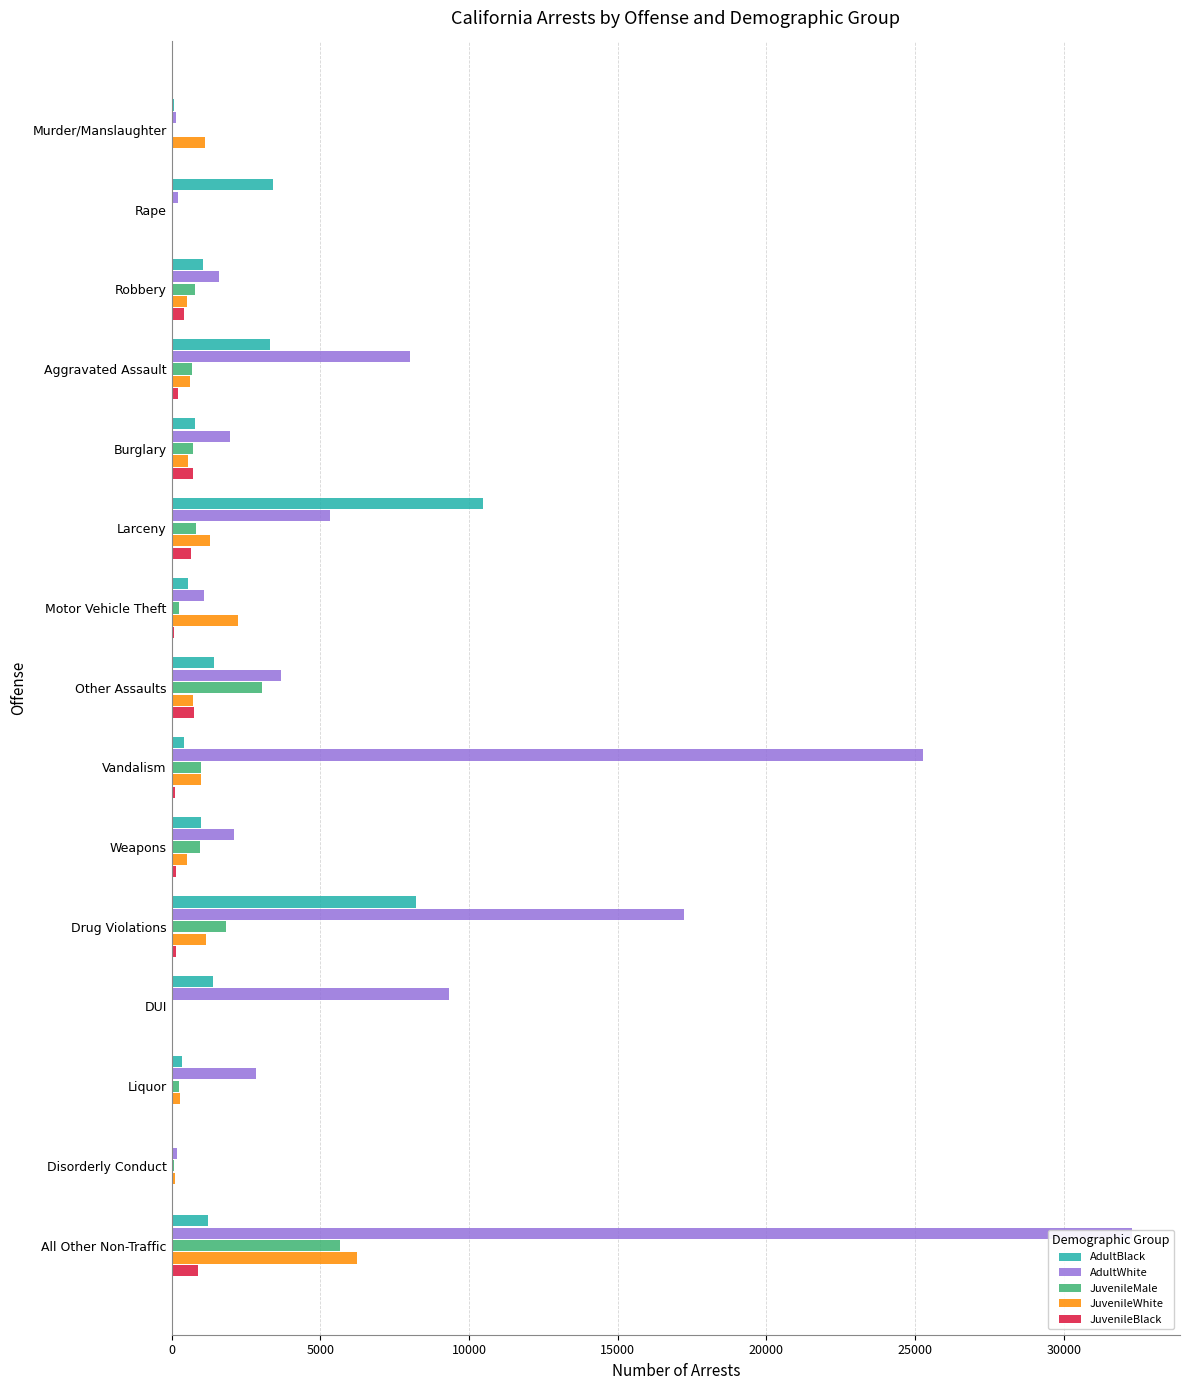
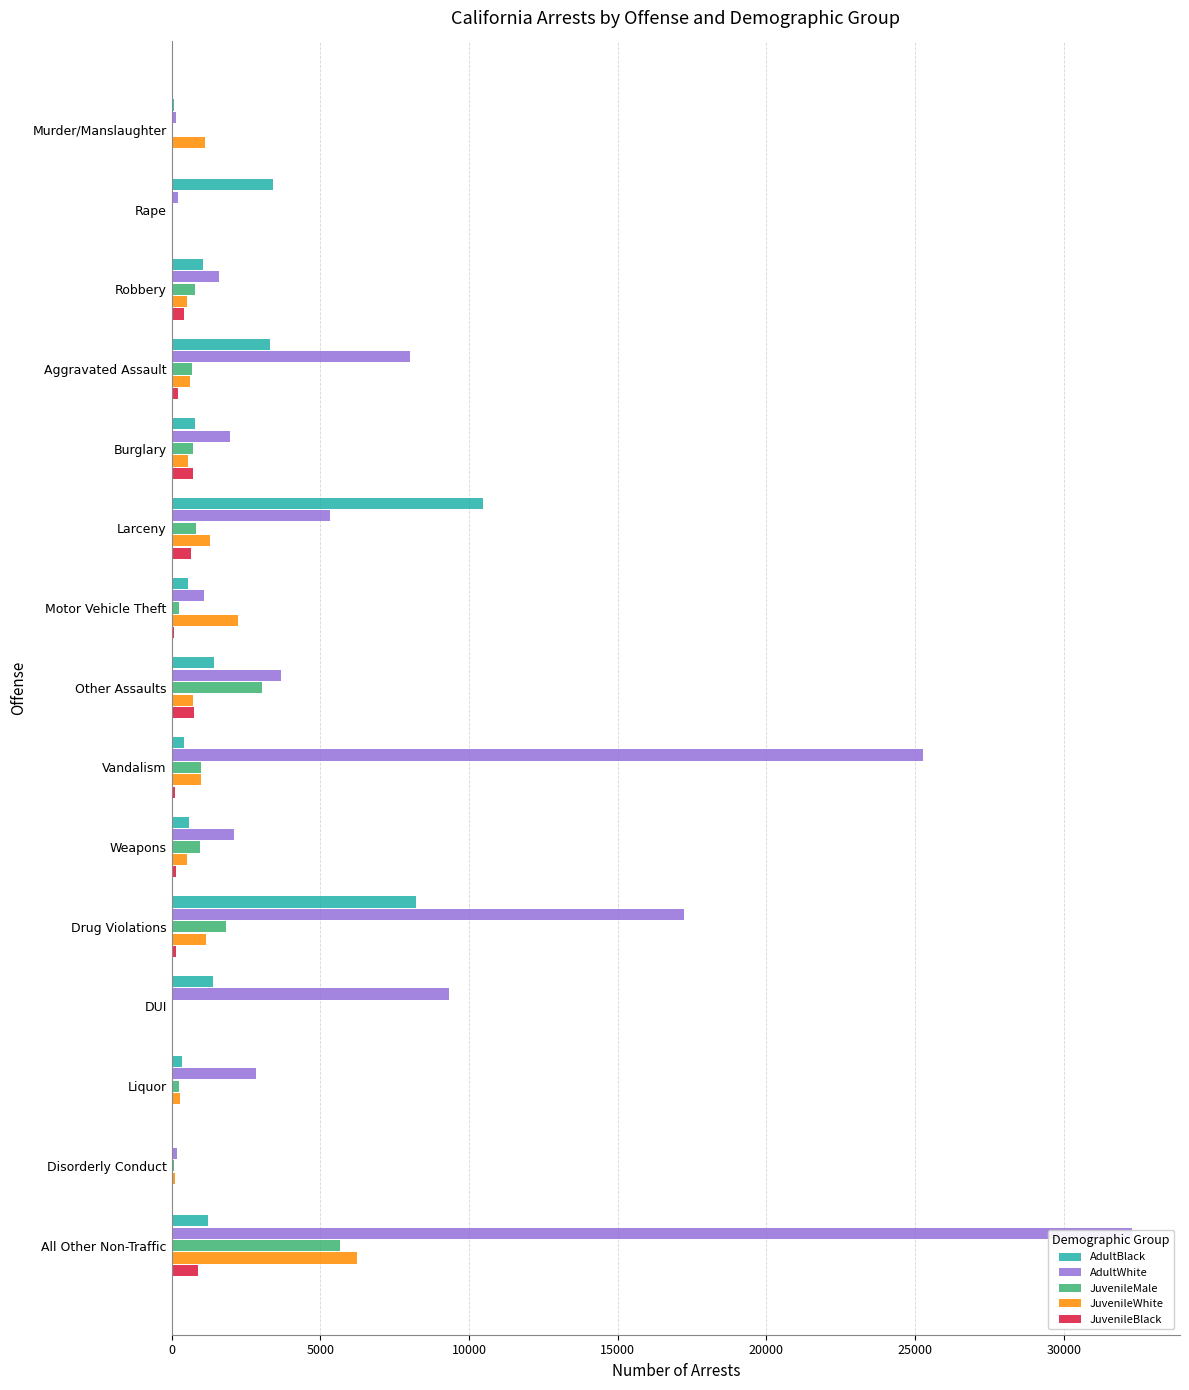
  {
    "AdultBlack": {
      "Rape": 3400,
      "Robbery": 1100,
      "Aggravated Assault": 3300,
      "Burglary": 800,
      "Larceny": 10500,
      "Motor Vehicle Theft": 600,
      "Other Assaults": 1400,
      "Vandalism": 400,
-     "Weapons": 1000,
+     "Weapons": 600,
      "Drug Violations": 8200,
      "DUI": 1400,
      "Liquor": 300,
      "All Other Non-Traffic": 1200
    },
    "AdultWhite": {
      "Murder/Manslaughter": 200,
      "Rape": 200,
      "Robbery": 1600,
      "Aggravated Assault": 8000,
      "Burglary": 2000,
      "Larceny": 5300,
      "Motor Vehicle Theft": 1100,
      "Other Assaults": 3700,
      "Vandalism": 25300,
      "Weapons": 2100,
      "Drug Violations": 17200,
      "DUI": 9300,
      "Liquor": 2800,
      "Disorderly Conduct": 200
    },
    "JuvenileMale": {
      "Robbery": 800,
      "Aggravated Assault": 700,
      "Burglary": 700,
      "Larceny": 800,
      "Motor Vehicle Theft": 200,
      "Other Assaults": 3000,
      "Vandalism": 1000,
      "Weapons": 1000,
      "Drug Violations": 1800,
      "Liquor": 300,
      "Disorderly Conduct": 100,
      "All Other Non-Traffic": 5700
    },
    "JuvenileWhite": {
      "Murder/Manslaughter": 1100,
      "Robbery": 500,
      "Aggravated Assault": 600,
      "Burglary": 600,
      "Larceny": 1300,
      "Motor Vehicle Theft": 2200,
      "Other Assaults": 700,
      "Vandalism": 1000,
      "Weapons": 500,
      "Drug Violations": 1200,
      "Liquor": 300,
      "Disorderly Conduct": 100,
      "All Other Non-Traffic": 6200
    },
    "JuvenileBlack": {
      "Robbery": 400,
      "Aggravated Assault": 200,
      "Burglary": 700,
      "Larceny": 600,
      "Other Assaults": 800,
      "Vandalism": 100,
      "Weapons": 100,
      "Drug Violations": 200,
      "DUI": 0,
      "All Other Non-Traffic": 900
    }
  }
